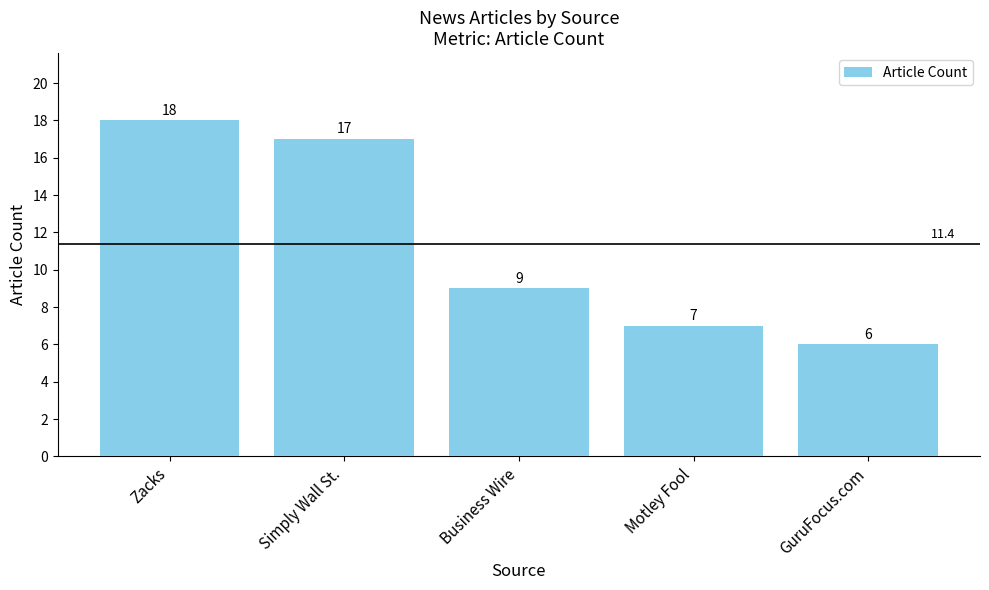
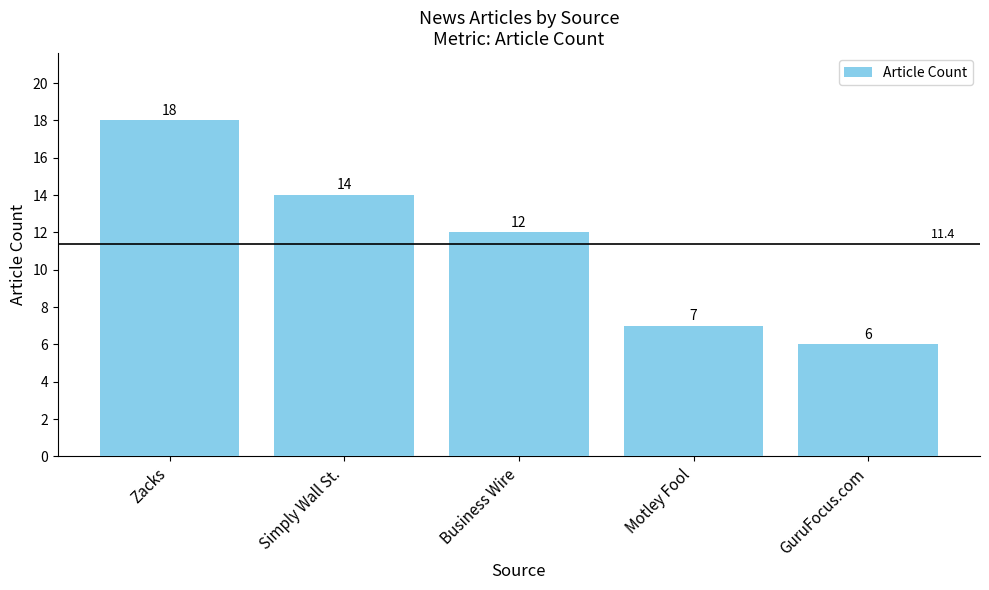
  {
    "Zacks": 18,
-   "Simply Wall St.": 17,
-   "Business Wire": 9,
+   "Simply Wall St.": 14,
+   "Business Wire": 12,
    "Motley Fool": 7,
    "GuruFocus.com": 6
  }
